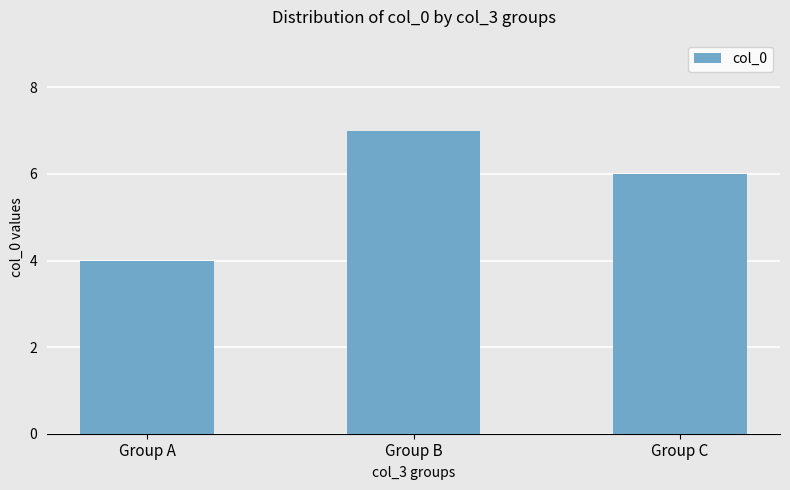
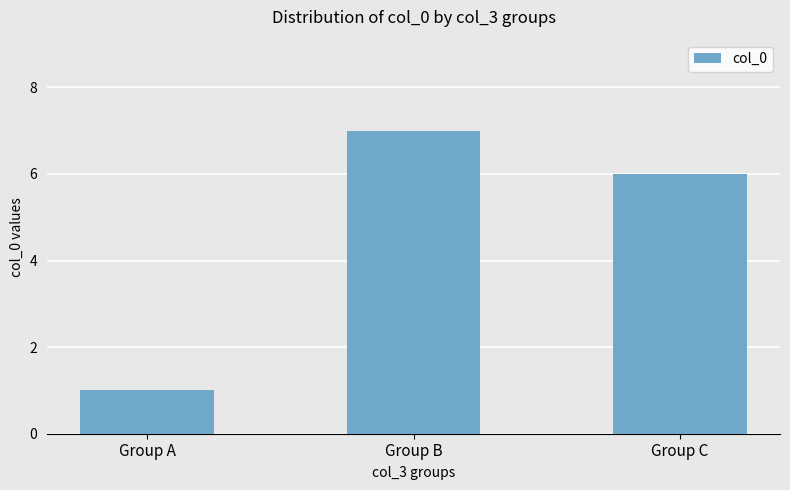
  {
-   "Group A": 4,
+   "Group A": 1,
    "Group B": 7,
    "Group C": 6
  }
